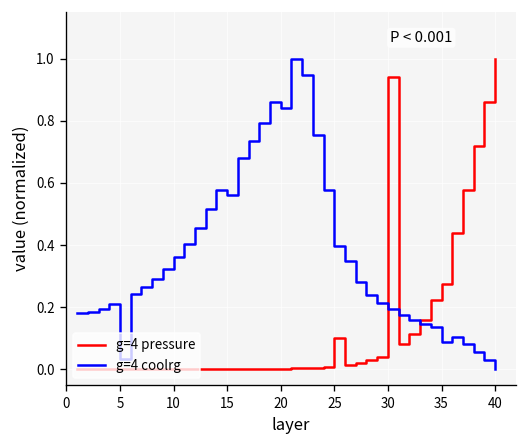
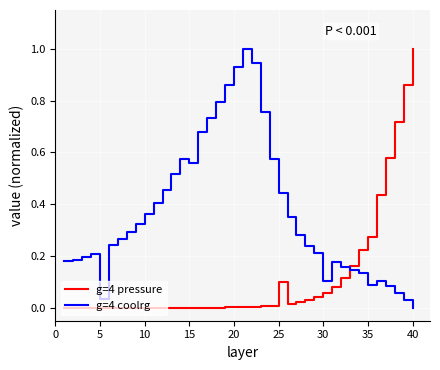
  {
    "g=4 pressure": {
      "15": 0.00,
      "20": 0.00,
      "25": 0.10,
-     "30": 0.94,
+     "30": 0.06,
      "35": 0.27,
      "40": 1.00
    },
    "g=4 coolrg": {
      "10": 0.36,
      "15": 0.56,
-     "20": 0.84,
-     "25": 0.40,
-     "30": 0.19,
+     "20": 0.93,
+     "25": 0.44,
+     "30": 0.10,
      "35": 0.09,
      "40": 0.00
    }
  }
